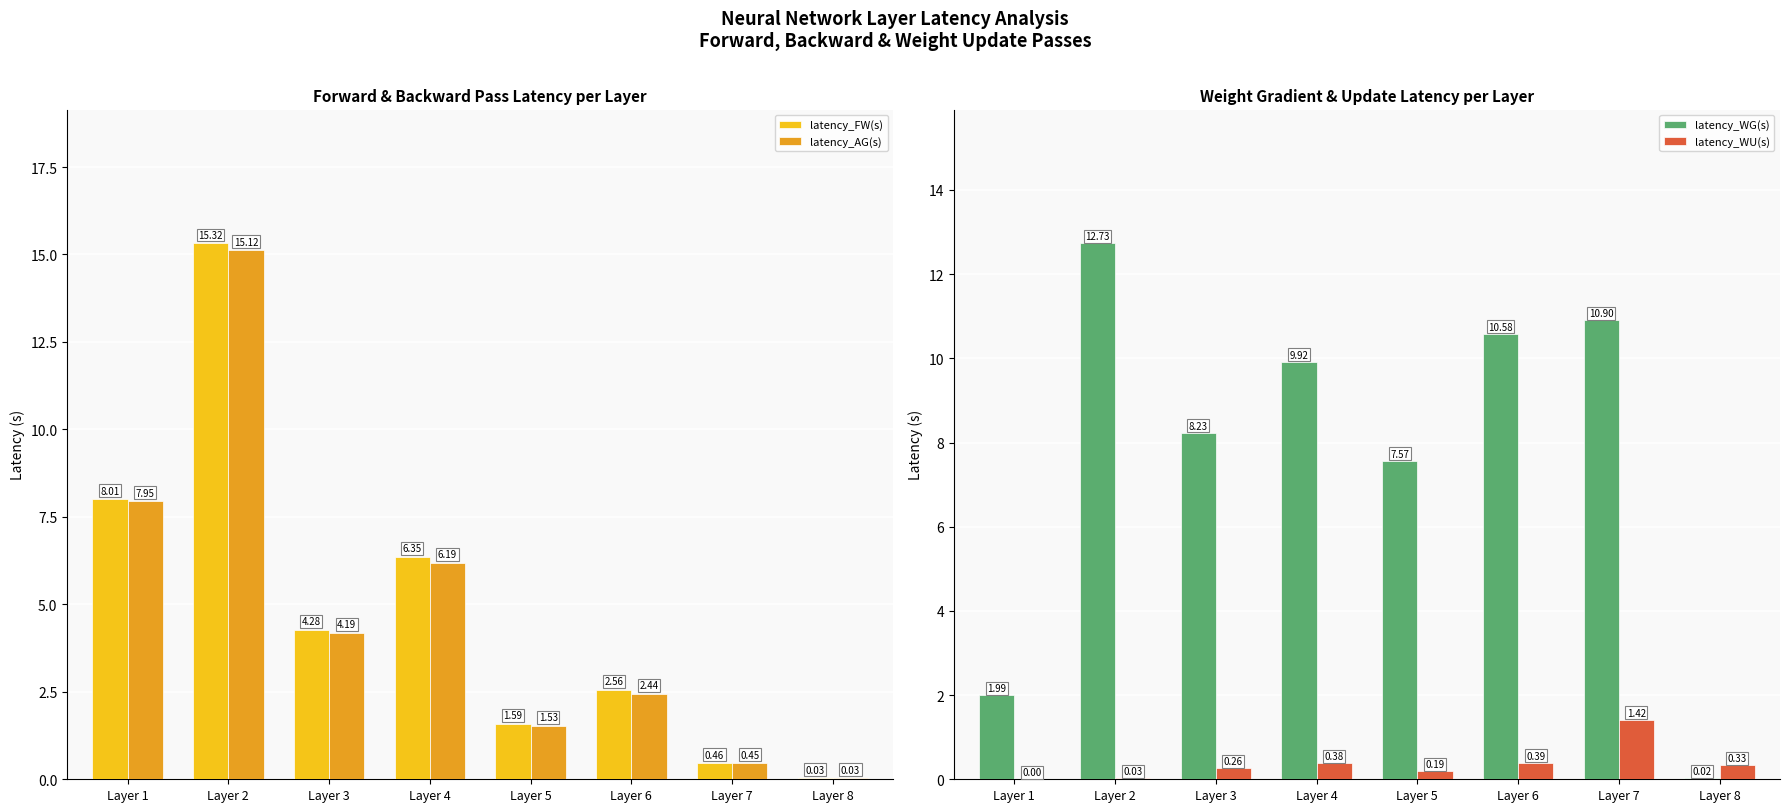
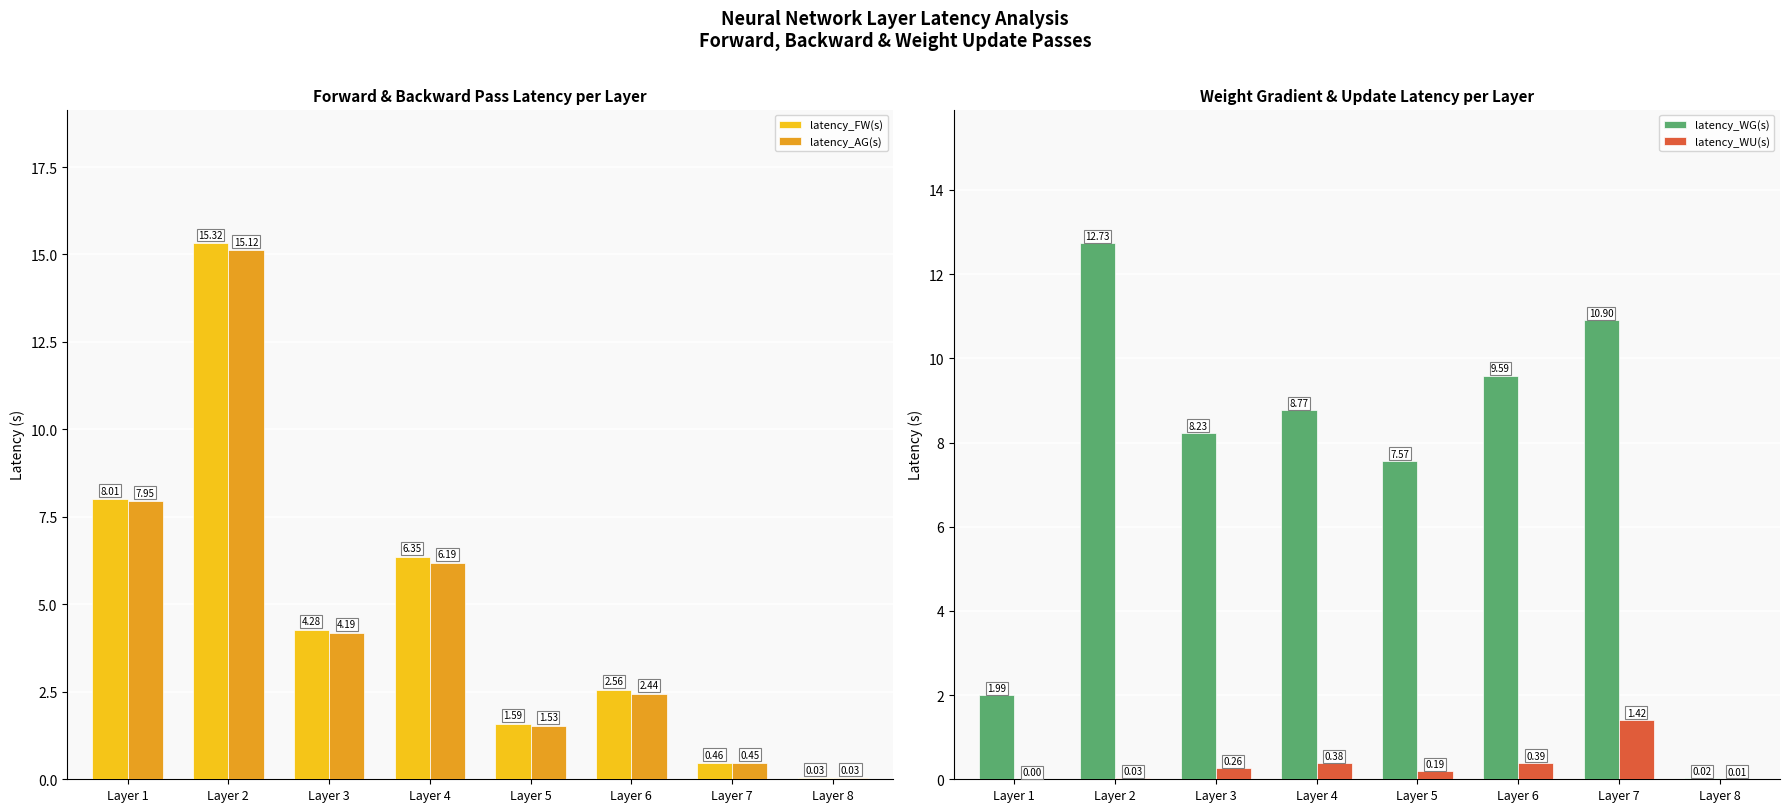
  {
    "Weight Gradient & Update Latency per Layer": {
      "latency_WG(s)": {
-       "Layer 4": 9.92,
-       "Layer 6": 10.58
+       "Layer 4": 8.77,
+       "Layer 6": 9.59
      },
      "latency_WU(s)": {
-       "Layer 8": 0.33
+       "Layer 8": 0.01
      }
    }
  }
